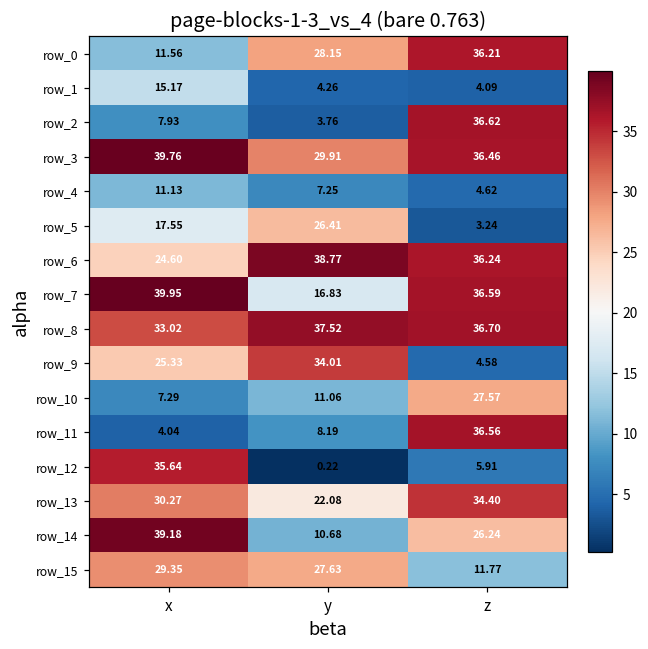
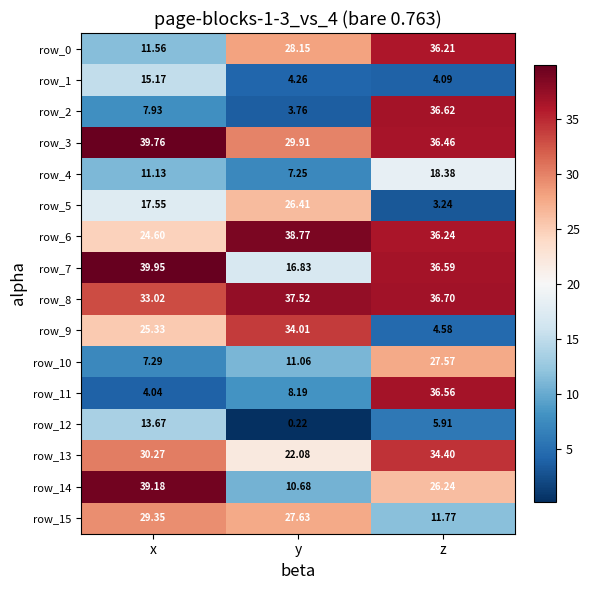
  {
    "row_0": {
      "x": 11.56,
      "y": 28.15,
      "z": 36.21
    },
    "row_1": {
      "x": 15.17,
      "y": 4.26,
      "z": 4.09
    },
    "row_2": {
      "x": 7.93,
      "y": 3.76,
      "z": 36.62
    },
    "row_3": {
      "x": 39.76,
      "y": 29.91,
      "z": 36.46
    },
    "row_4": {
      "x": 11.13,
      "y": 7.25,
-     "z": 4.62
+     "z": 18.38
    },
    "row_5": {
      "x": 17.55,
      "y": 26.41,
      "z": 3.24
    },
    "row_6": {
      "x": 24.60,
      "y": 38.77,
      "z": 36.24
    },
    "row_7": {
      "x": 39.95,
      "y": 16.83,
      "z": 36.59
    },
    "row_8": {
      "x": 33.02,
      "y": 37.52,
      "z": 36.70
    },
    "row_9": {
      "x": 25.33,
      "y": 34.01,
      "z": 4.58
    },
    "row_10": {
      "x": 7.29,
      "y": 11.06,
      "z": 27.57
    },
    "row_11": {
      "x": 4.04,
      "y": 8.19,
      "z": 36.56
    },
    "row_12": {
-     "x": 35.64,
+     "x": 13.67,
      "y": 0.22,
      "z": 5.91
    },
    "row_13": {
      "x": 30.27,
      "y": 22.08,
      "z": 34.40
    },
    "row_14": {
      "x": 39.18,
      "y": 10.68,
      "z": 26.24
    },
    "row_15": {
      "x": 29.35,
      "y": 27.63,
      "z": 11.77
    }
  }
